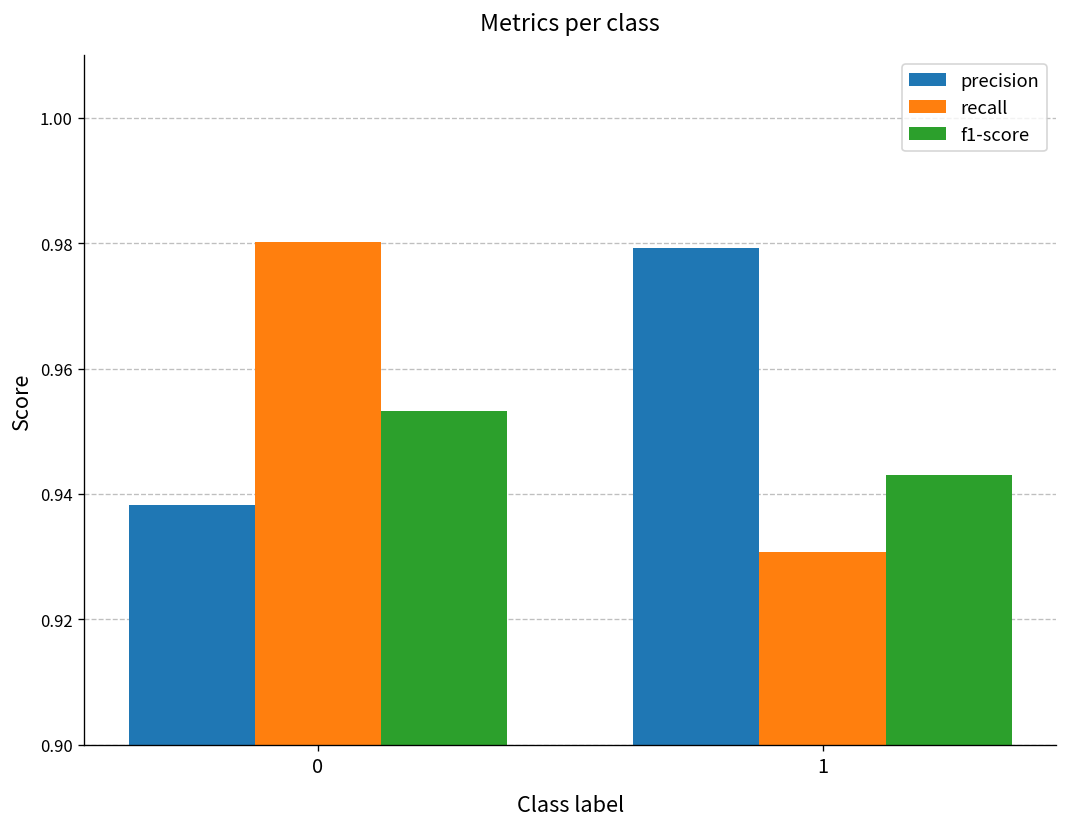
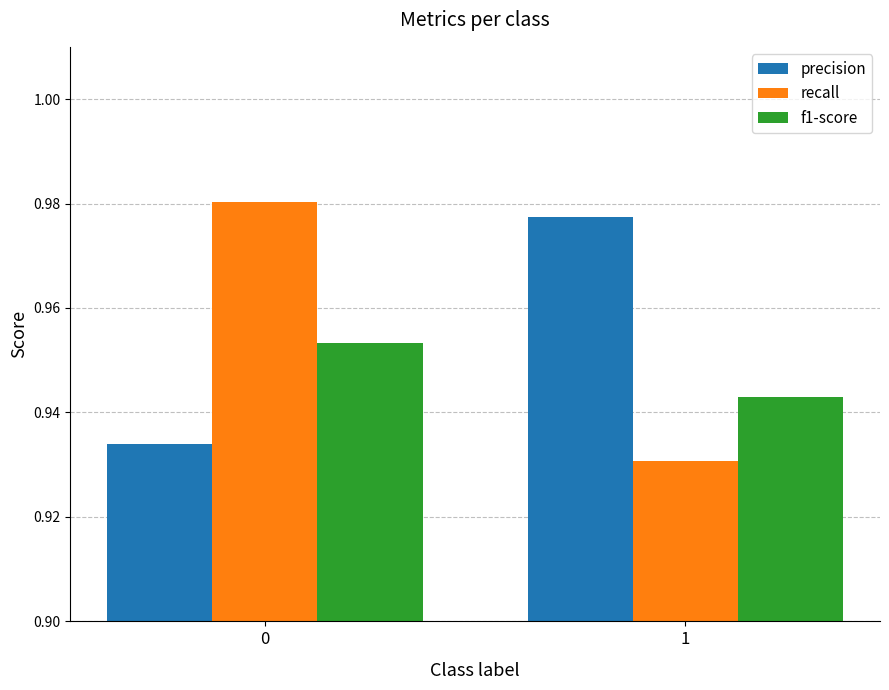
  {
    "precision": {
-     "0": 0.938,
-     "1": 0.979
+     "0": 0.934,
+     "1": 0.977
    },
    "recall": {
      "0": 0.980,
      "1": 0.931
    },
    "f1-score": {
      "0": 0.953,
      "1": 0.943
    }
  }
